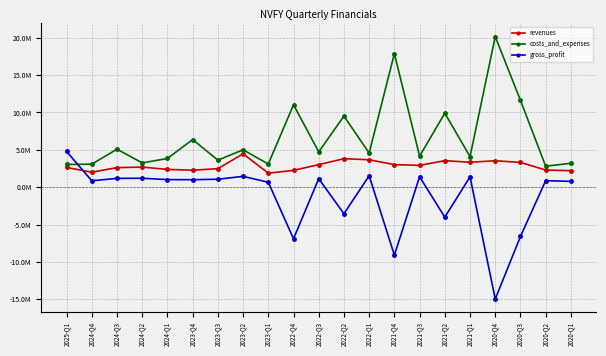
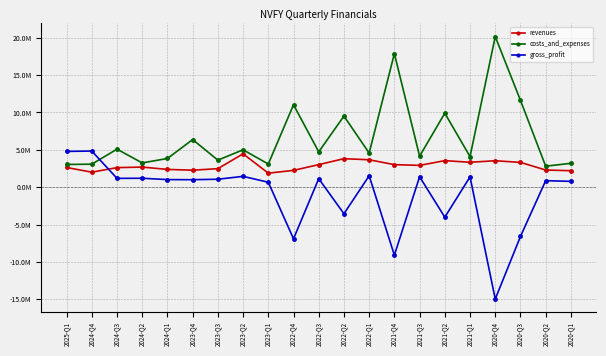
  {
    "revenues": {
      "2025-Q1": 3000000,
      "2024-Q4": 2000000,
      "2024-Q3": 3000000,
      "2024-Q2": 3000000,
      "2024-Q1": 2000000,
      "2023-Q4": 2000000,
      "2023-Q3": 2000000,
      "2023-Q2": 4000000,
      "2023-Q1": 2000000,
      "2022-Q4": 2000000,
      "2022-Q3": 3000000,
      "2022-Q2": 4000000,
      "2022-Q1": 4000000,
      "2021-Q4": 3000000,
      "2021-Q3": 3000000,
      "2021-Q2": 4000000,
      "2021-Q1": 3000000,
      "2020-Q4": 4000000,
      "2020-Q3": 3000000,
      "2020-Q2": 2000000,
      "2020-Q1": 2000000
    },
    "costs_and_expenses": {
      "2025-Q1": 3000000,
      "2024-Q4": 3000000,
      "2024-Q3": 5000000,
      "2024-Q2": 3000000,
      "2024-Q1": 4000000,
      "2023-Q4": 6000000,
      "2023-Q3": 4000000,
      "2023-Q2": 5000000,
      "2023-Q1": 3000000,
      "2022-Q4": 11000000,
      "2022-Q3": 5000000,
      "2022-Q2": 10000000,
      "2022-Q1": 5000000,
      "2021-Q4": 18000000,
      "2021-Q3": 4000000,
      "2021-Q2": 10000000,
      "2021-Q1": 4000000,
      "2020-Q4": 20000000,
      "2020-Q3": 12000000,
      "2020-Q2": 3000000,
      "2020-Q1": 3000000
    },
    "gross_profit": {
      "2025-Q1": 5000000,
-     "2024-Q4": 1000000,
+     "2024-Q4": 5000000,
      "2024-Q3": 1000000,
      "2024-Q2": 1000000,
      "2024-Q1": 1000000,
      "2023-Q4": 1000000,
      "2023-Q3": 1000000,
      "2023-Q2": 1000000,
      "2023-Q1": 1000000,
      "2022-Q4": -7000000,
      "2022-Q3": 1000000,
      "2022-Q2": -4000000,
      "2022-Q1": 2000000,
      "2021-Q4": -9000000,
      "2021-Q3": 1000000,
      "2021-Q2": -4000000,
      "2021-Q1": 1000000,
      "2020-Q4": -15000000,
      "2020-Q3": -7000000,
      "2020-Q2": 1000000,
      "2020-Q1": 1000000
    }
  }
